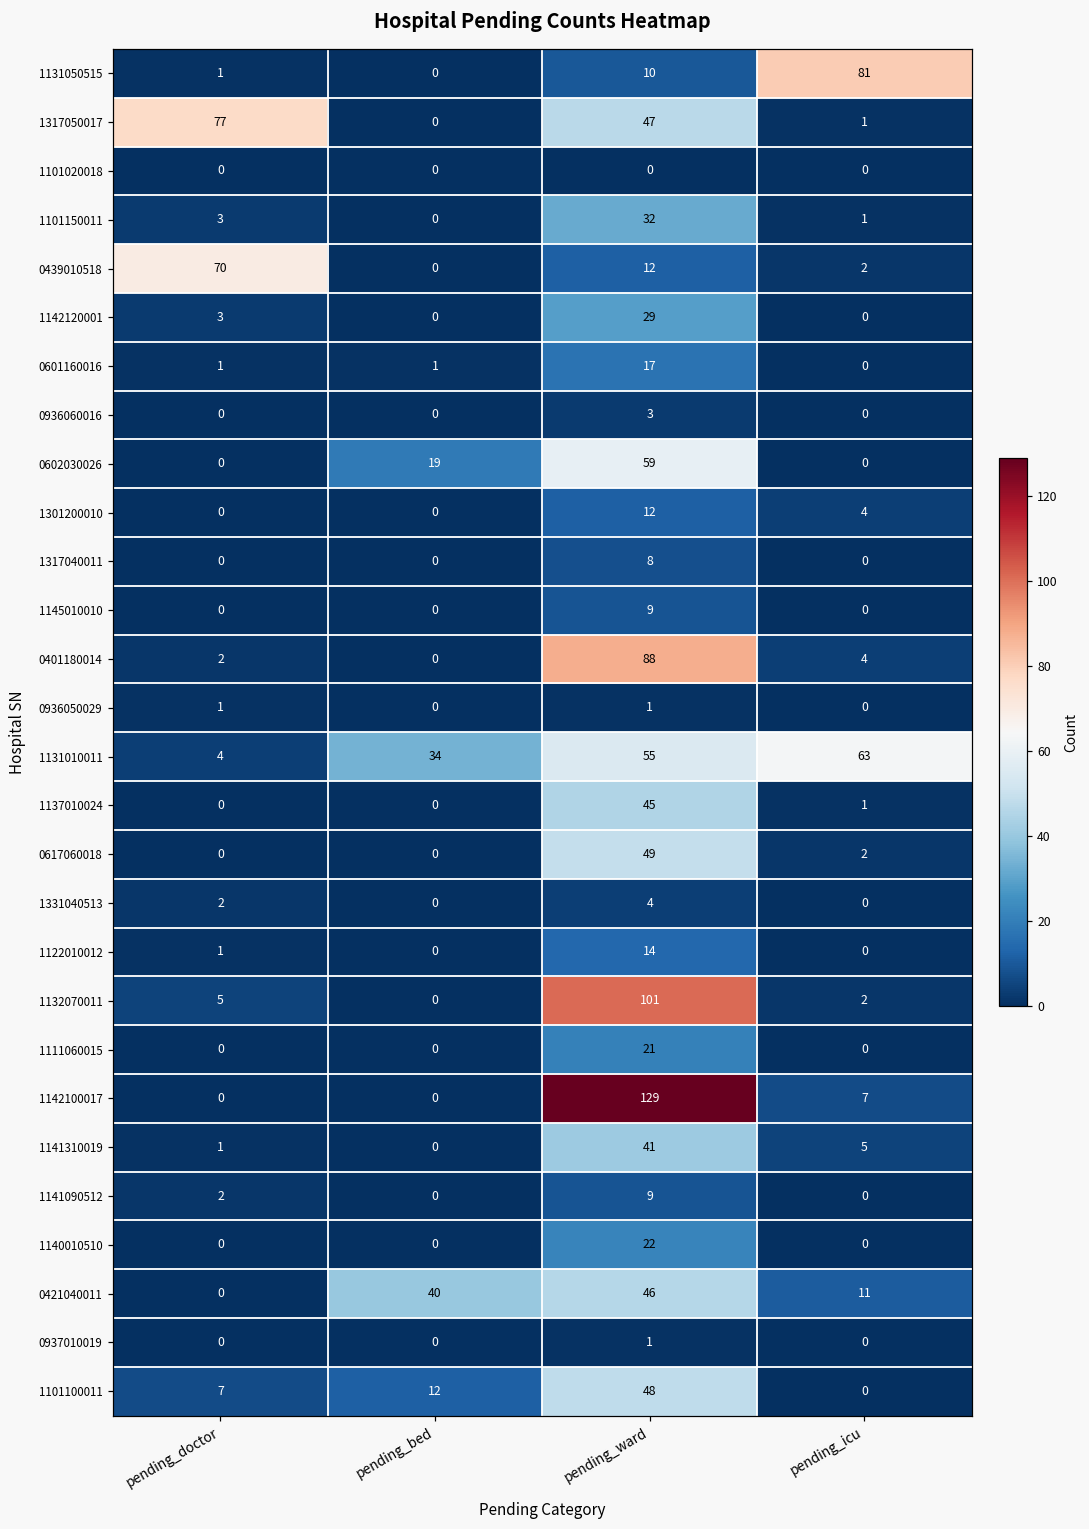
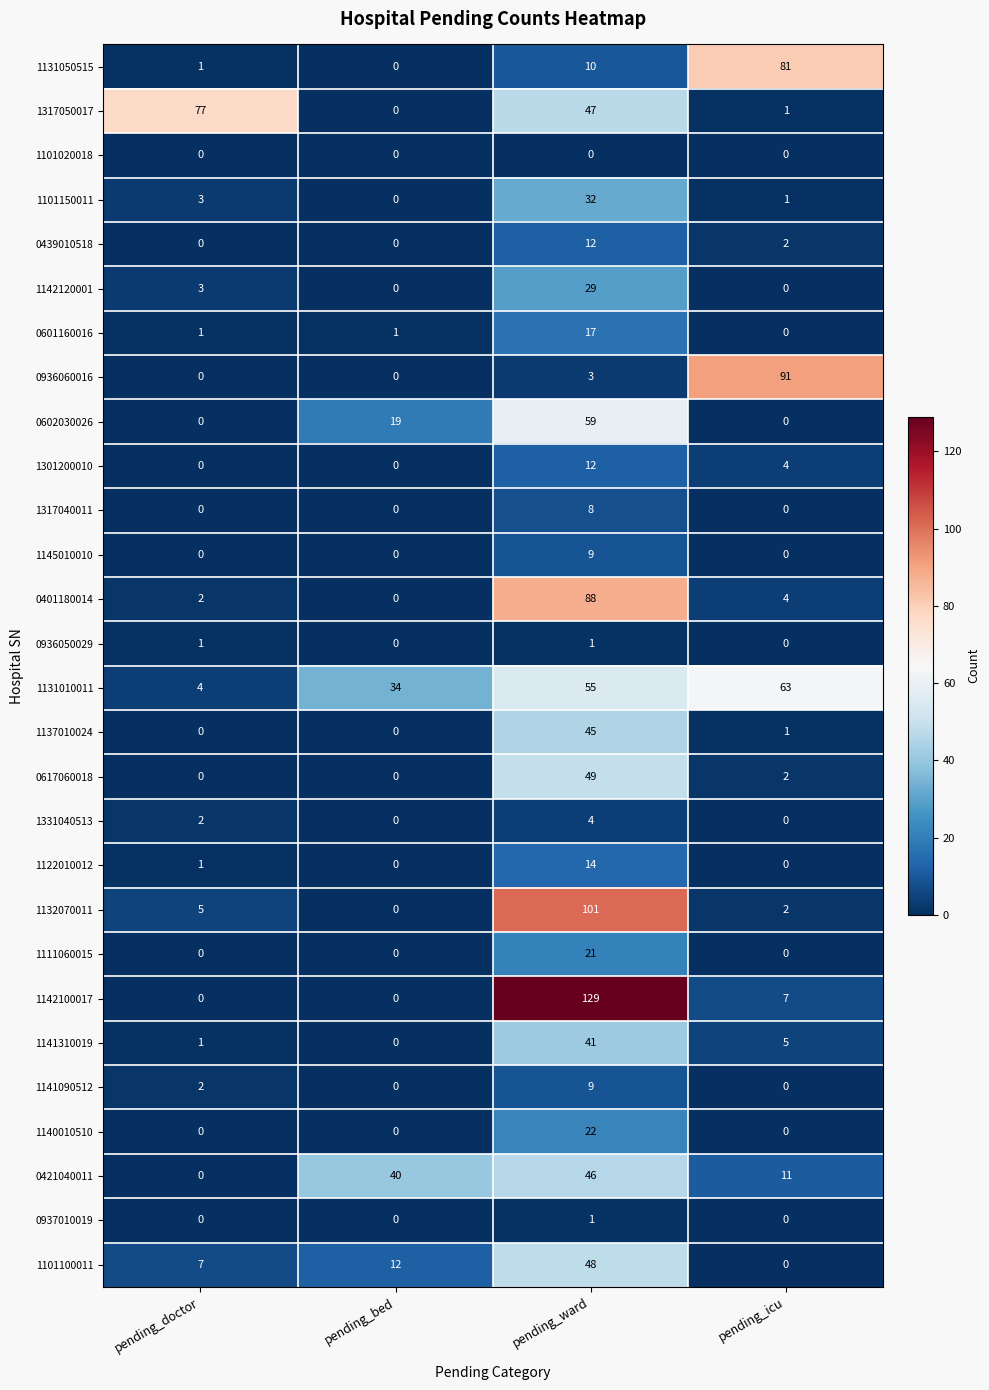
  {
    "1131050515": {
      "pending_doctor": 1,
      "pending_bed": 0,
      "pending_ward": 10,
      "pending_icu": 81
    },
    "1317050017": {
      "pending_doctor": 77,
      "pending_bed": 0,
      "pending_ward": 47,
      "pending_icu": 1
    },
    "1101020018": {
      "pending_doctor": 0,
      "pending_bed": 0,
      "pending_ward": 0,
      "pending_icu": 0
    },
    "1101150011": {
      "pending_doctor": 3,
      "pending_bed": 0,
      "pending_ward": 32,
      "pending_icu": 1
    },
    "0439010518": {
-     "pending_doctor": 70,
+     "pending_doctor": 0,
      "pending_bed": 0,
      "pending_ward": 12,
      "pending_icu": 2
    },
    "1142120001": {
      "pending_doctor": 3,
      "pending_bed": 0,
      "pending_ward": 29,
      "pending_icu": 0
    },
    "0601160016": {
      "pending_doctor": 1,
      "pending_bed": 1,
      "pending_ward": 17,
      "pending_icu": 0
    },
    "0936060016": {
      "pending_doctor": 0,
      "pending_bed": 0,
      "pending_ward": 3,
-     "pending_icu": 0
+     "pending_icu": 91
    },
    "0602030026": {
      "pending_doctor": 0,
      "pending_bed": 19,
      "pending_ward": 59,
      "pending_icu": 0
    },
    "1301200010": {
      "pending_doctor": 0,
      "pending_bed": 0,
      "pending_ward": 12,
      "pending_icu": 4
    },
    "1317040011": {
      "pending_doctor": 0,
      "pending_bed": 0,
      "pending_ward": 8,
      "pending_icu": 0
    },
    "1145010010": {
      "pending_doctor": 0,
      "pending_bed": 0,
      "pending_ward": 9,
      "pending_icu": 0
    },
    "0401180014": {
      "pending_doctor": 2,
      "pending_bed": 0,
      "pending_ward": 88,
      "pending_icu": 4
    },
    "0936050029": {
      "pending_doctor": 1,
      "pending_bed": 0,
      "pending_ward": 1,
      "pending_icu": 0
    },
    "1131010011": {
      "pending_doctor": 4,
      "pending_bed": 34,
      "pending_ward": 55,
      "pending_icu": 63
    },
    "1137010024": {
      "pending_doctor": 0,
      "pending_bed": 0,
      "pending_ward": 45,
      "pending_icu": 1
    },
    "0617060018": {
      "pending_doctor": 0,
      "pending_bed": 0,
      "pending_ward": 49,
      "pending_icu": 2
    },
    "1331040513": {
      "pending_doctor": 2,
      "pending_bed": 0,
      "pending_ward": 4,
      "pending_icu": 0
    },
    "1122010012": {
      "pending_doctor": 1,
      "pending_bed": 0,
      "pending_ward": 14,
      "pending_icu": 0
    },
    "1132070011": {
      "pending_doctor": 5,
      "pending_bed": 0,
      "pending_ward": 101,
      "pending_icu": 2
    },
    "1111060015": {
      "pending_doctor": 0,
      "pending_bed": 0,
      "pending_ward": 21,
      "pending_icu": 0
    },
    "1142100017": {
      "pending_doctor": 0,
      "pending_bed": 0,
      "pending_ward": 129,
      "pending_icu": 7
    },
    "1141310019": {
      "pending_doctor": 1,
      "pending_bed": 0,
      "pending_ward": 41,
      "pending_icu": 5
    },
    "1141090512": {
      "pending_doctor": 2,
      "pending_bed": 0,
      "pending_ward": 9,
      "pending_icu": 0
    },
    "1140010510": {
      "pending_doctor": 0,
      "pending_bed": 0,
      "pending_ward": 22,
      "pending_icu": 0
    },
    "0421040011": {
      "pending_doctor": 0,
      "pending_bed": 40,
      "pending_ward": 46,
      "pending_icu": 11
    },
    "0937010019": {
      "pending_doctor": 0,
      "pending_bed": 0,
      "pending_ward": 1,
      "pending_icu": 0
    },
    "1101100011": {
      "pending_doctor": 7,
      "pending_bed": 12,
      "pending_ward": 48,
      "pending_icu": 0
    }
  }
